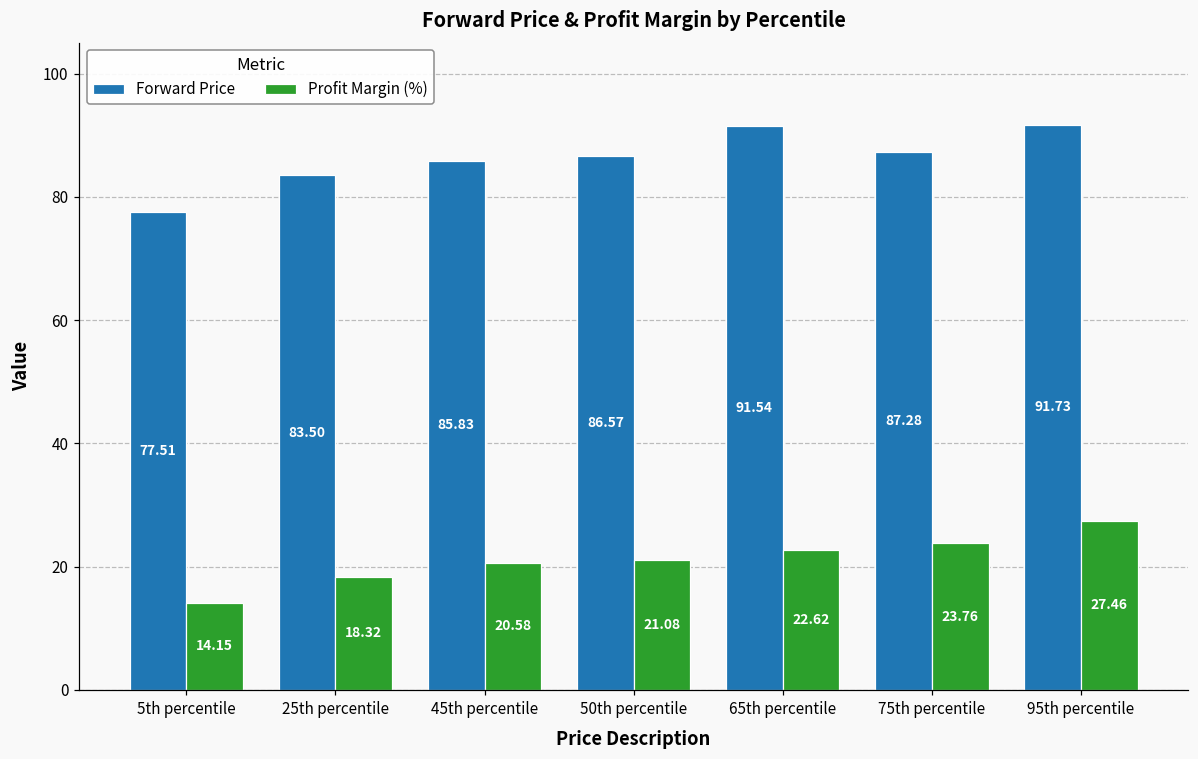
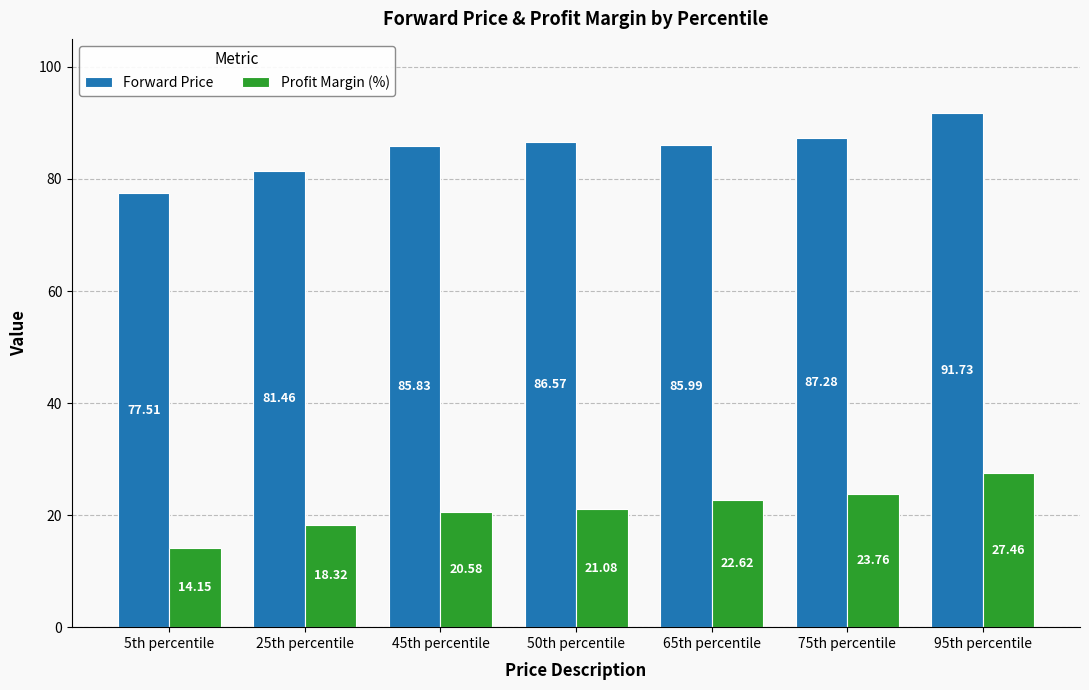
  {
    "Forward Price": {
      "5th percentile": 77.51,
-     "25th percentile": 83.50,
+     "25th percentile": 81.46,
      "45th percentile": 85.83,
      "50th percentile": 86.57,
-     "65th percentile": 91.54,
+     "65th percentile": 85.99,
      "75th percentile": 87.28,
      "95th percentile": 91.73
    },
    "Profit Margin (%)": {
      "5th percentile": 14.15,
      "25th percentile": 18.32,
      "45th percentile": 20.58,
      "50th percentile": 21.08,
      "65th percentile": 22.62,
      "75th percentile": 23.76,
      "95th percentile": 27.46
    }
  }
